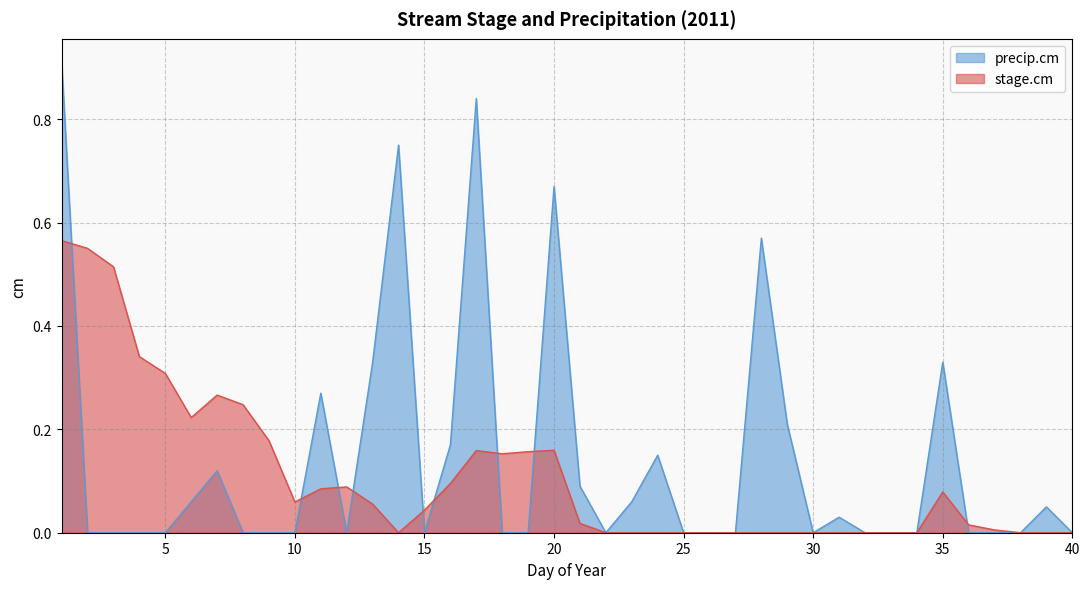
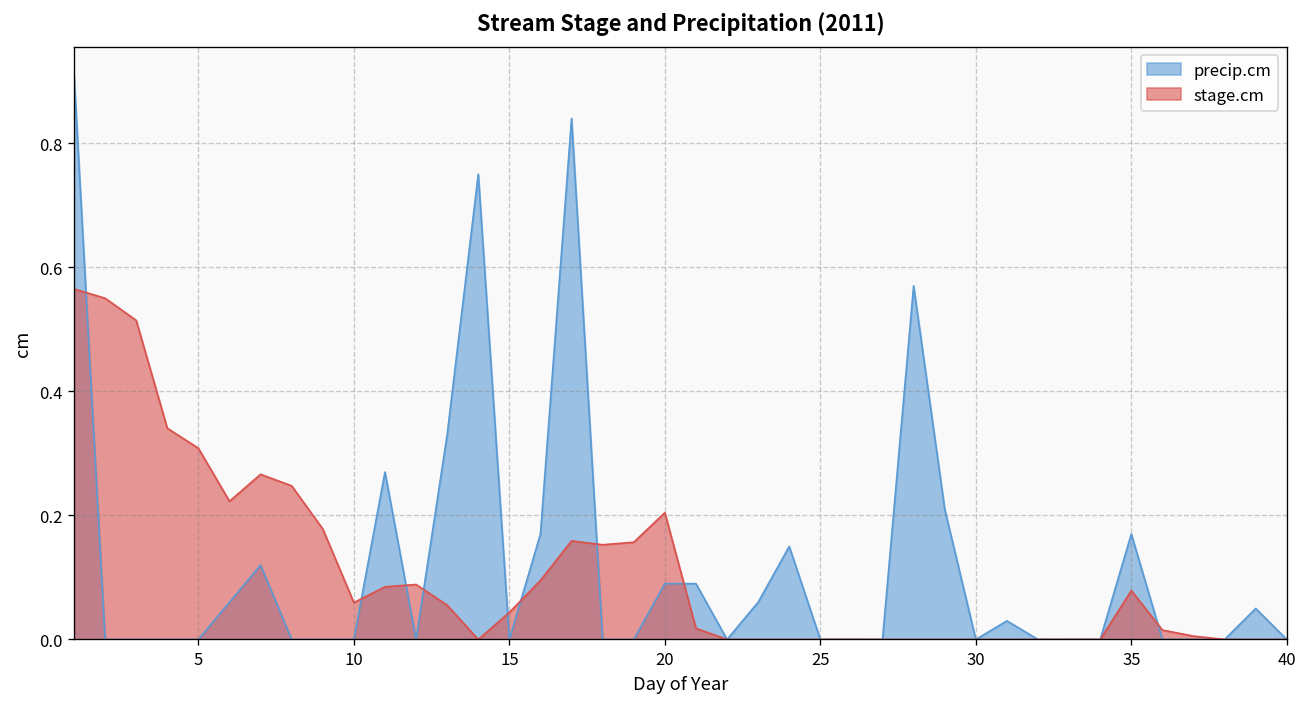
  {
    "precip.cm": {
      "5": 0.00,
      "10": 0.00,
      "15": 0.00,
-     "20": 0.67,
-     "35": 0.33
+     "20": 0.09,
+     "35": 0.17
    },
    "stage.cm": {
      "5": 0.31,
      "10": 0.06,
      "15": 0.04,
-     "20": 0.16,
+     "20": 0.20,
      "35": 0.08
    }
  }
